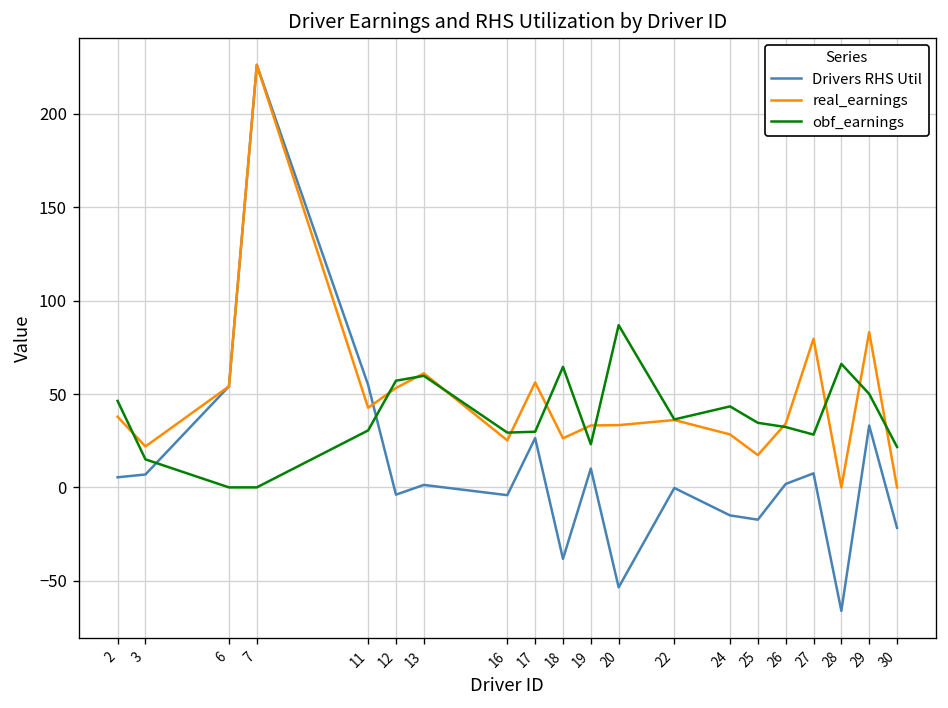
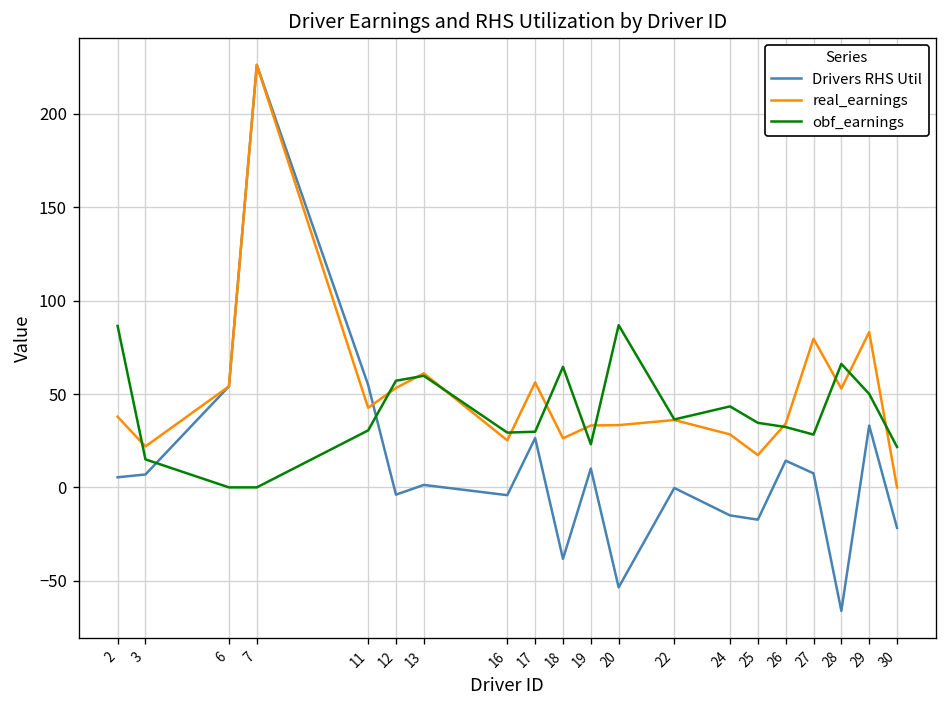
  {
    "Drivers RHS Util": {
      "2": 5,
      "3": 7,
      "11": 55,
      "12": -4,
      "13": 1,
      "16": -4,
      "17": 26,
      "18": -38,
      "19": 10,
      "20": -54,
      "22": 0,
      "24": -15,
      "25": -17,
-     "26": 2,
+     "26": 14,
      "27": 8,
      "28": -66,
      "29": 33,
      "30": -22
    },
    "real_earnings": {
      "2": 38,
      "3": 22,
      "11": 43,
      "12": 53,
      "16": 25,
      "17": 56,
      "18": 26,
      "19": 33,
      "20": 33,
      "24": 28,
      "25": 17,
      "26": 34,
      "27": 80,
-     "28": 0,
+     "28": 53,
      "29": 83,
      "30": 0
    },
    "obf_earnings": {
-     "2": 46,
+     "2": 86,
      "3": 15,
      "6": 0,
      "7": 0,
      "11": 31,
      "12": 57,
      "16": 29,
      "17": 30,
      "18": 65,
      "19": 23,
      "20": 87,
      "24": 43,
      "25": 35,
      "26": 32,
      "27": 28,
      "28": 66,
      "29": 50,
      "30": 22
    }
  }
